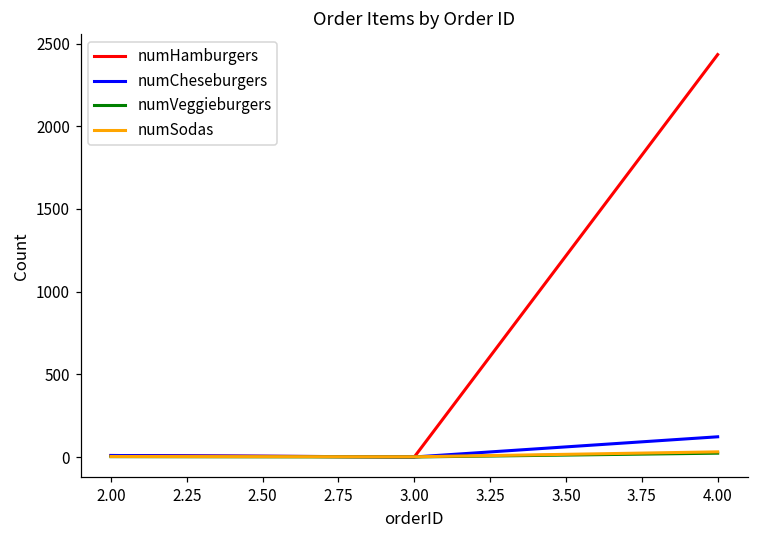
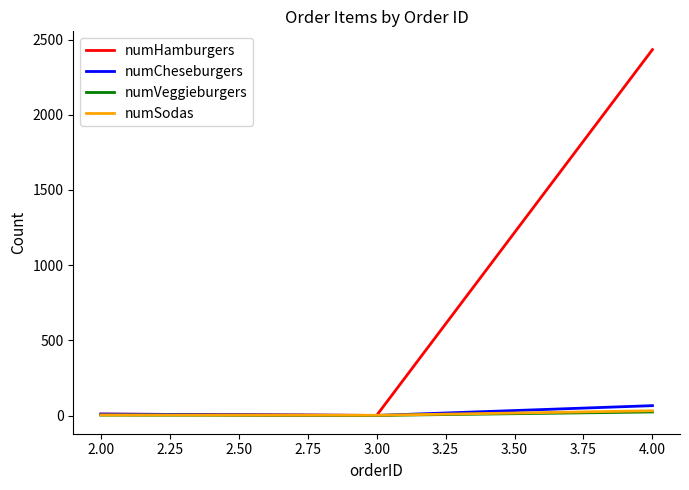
  {
    "numHamburgers": {
      "4.00": 2430
    },
    "numCheseburgers": {
-     "4.00": 120
+     "4.00": 70
    }
  }
